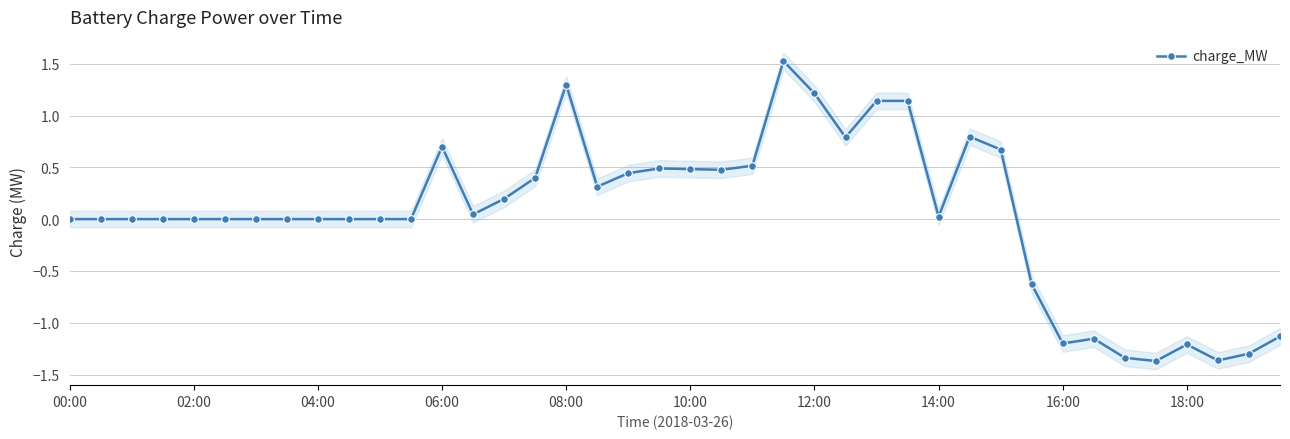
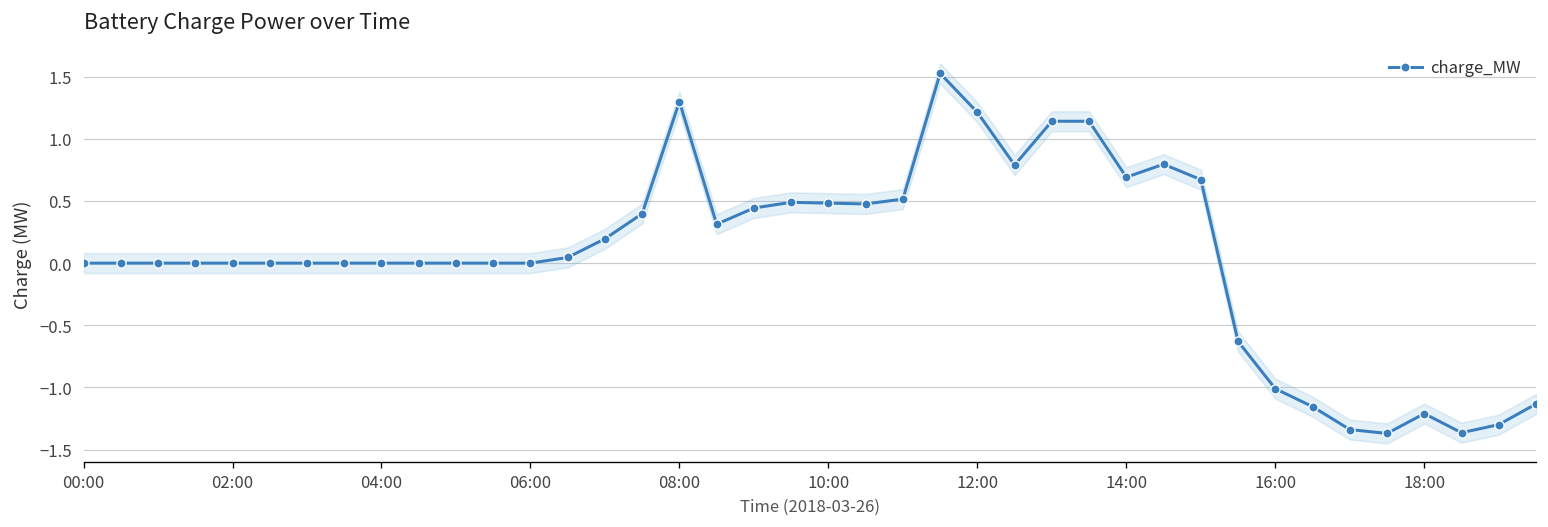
  {
    "charge_MW": {
      "00:00": 0.00,
      "02:00": 0.00,
      "04:00": 0.00,
-     "06:00": 0.7,
+     "06:00": 0.0,
      "08:00": 1.30,
      "10:00": 0.48,
      "12:00": 1.21,
-     "14:00": 0.02,
-     "16:00": -1.20,
+     "14:00": 0.69,
+     "16:00": -1.01,
      "18:00": -1.21
    }
  }
